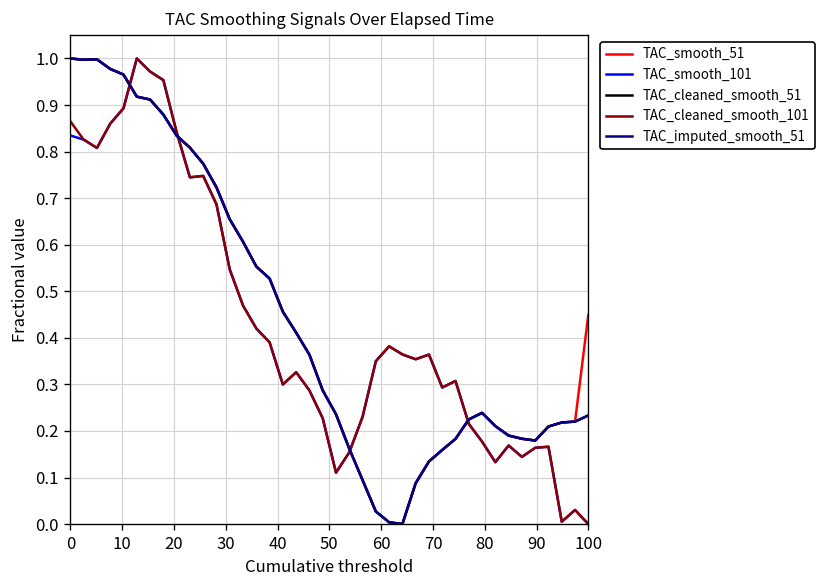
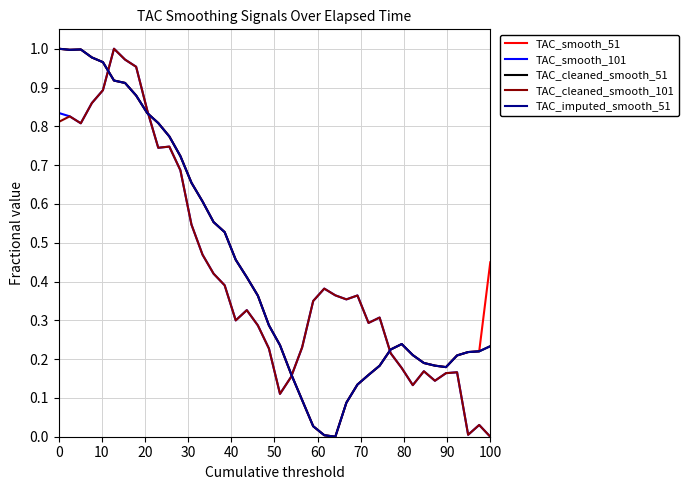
  {
    "TAC_smooth_51": {
      "100": 0.45
    },
    "TAC_smooth_101": {
      "0": 0.83
    },
    "TAC_imputed_smooth_51": {
      "100": 0.23
    },
    "TAC_cleaned_smooth_101": {
-     "0": 0.86
+     "0": 0.81
    }
  }
